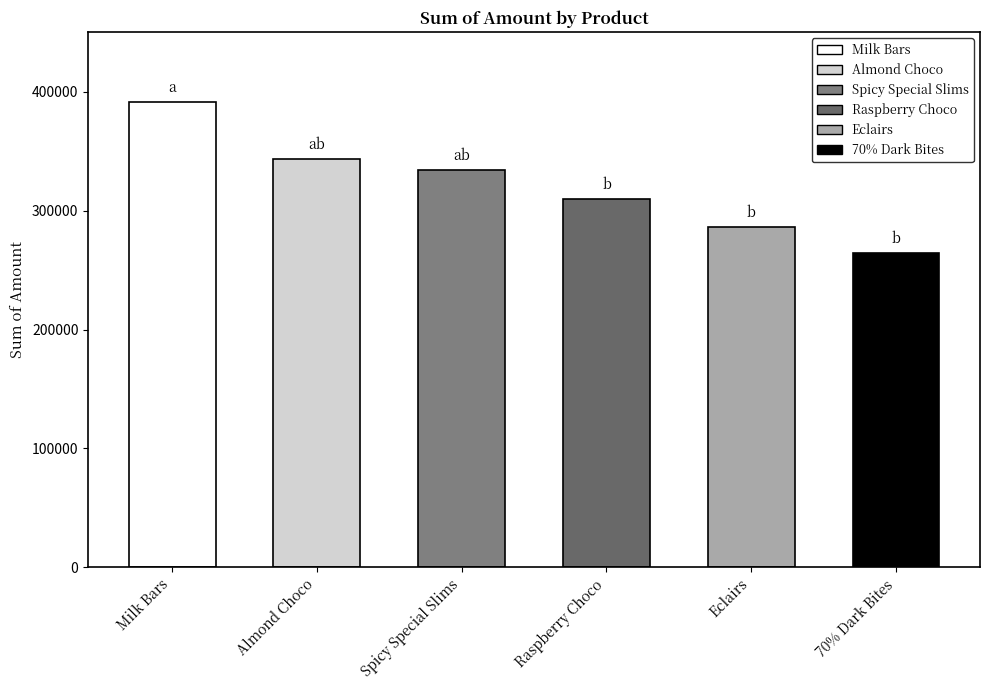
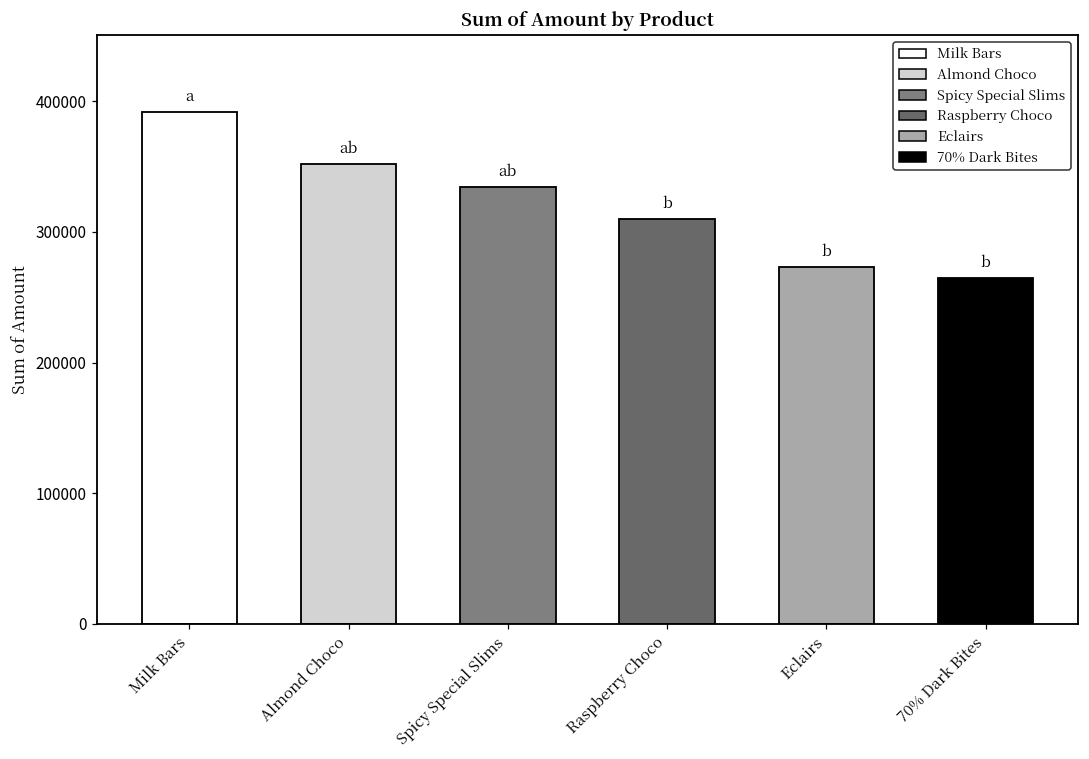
  {
    "Milk Bars": 392000,
-   "Almond Choco": 344000,
+   "Almond Choco": 352000,
    "Spicy Special Slims": 334000,
    "Raspberry Choco": 310000,
-   "Eclairs": 286000,
+   "Eclairs": 273000,
    "70% Dark Bites": 265000
  }
